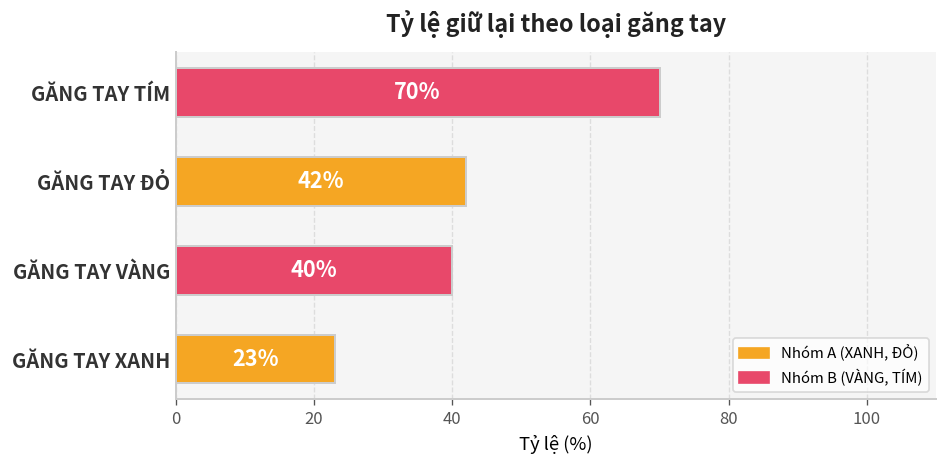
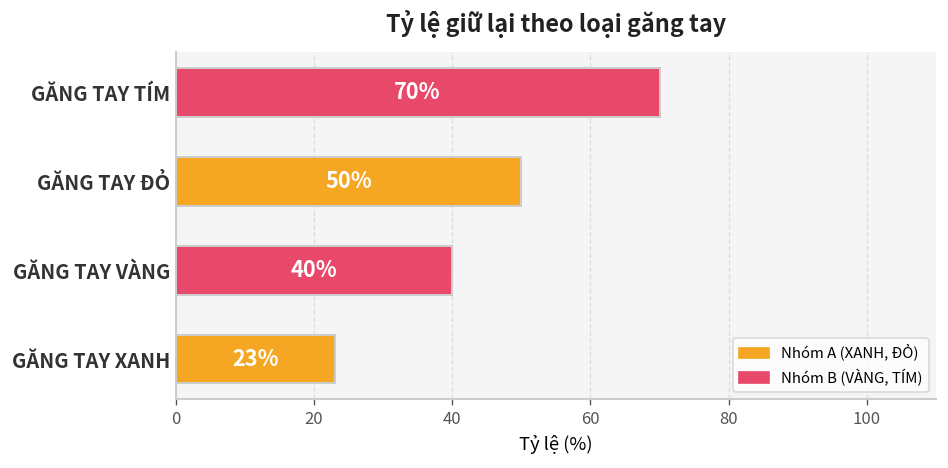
  {
    "GĂNG TAY TÍM": "70%",
-   "GĂNG TAY ĐỎ": "42%",
+   "GĂNG TAY ĐỎ": "50%",
    "GĂNG TAY VÀNG": "40%",
    "GĂNG TAY XANH": "23%"
  }
